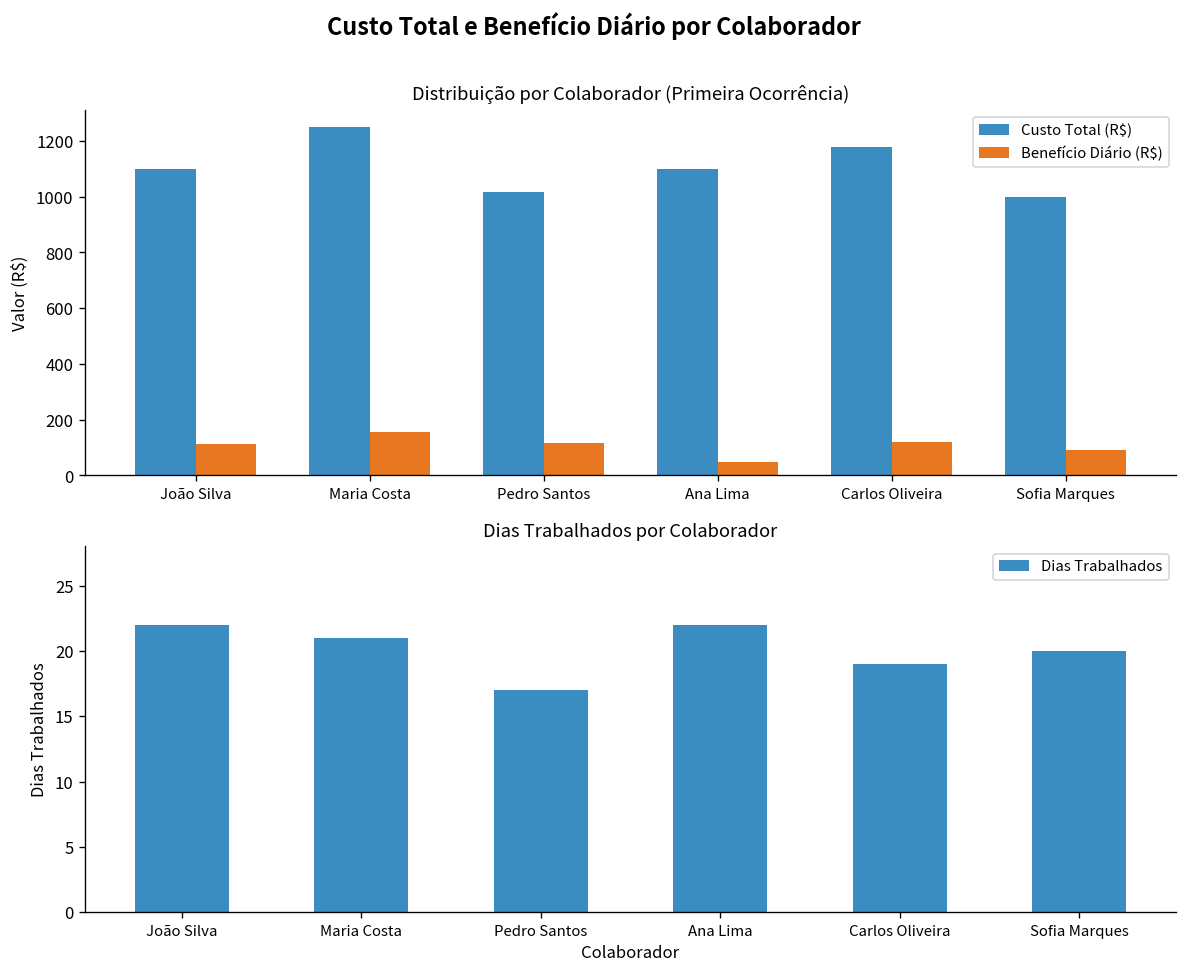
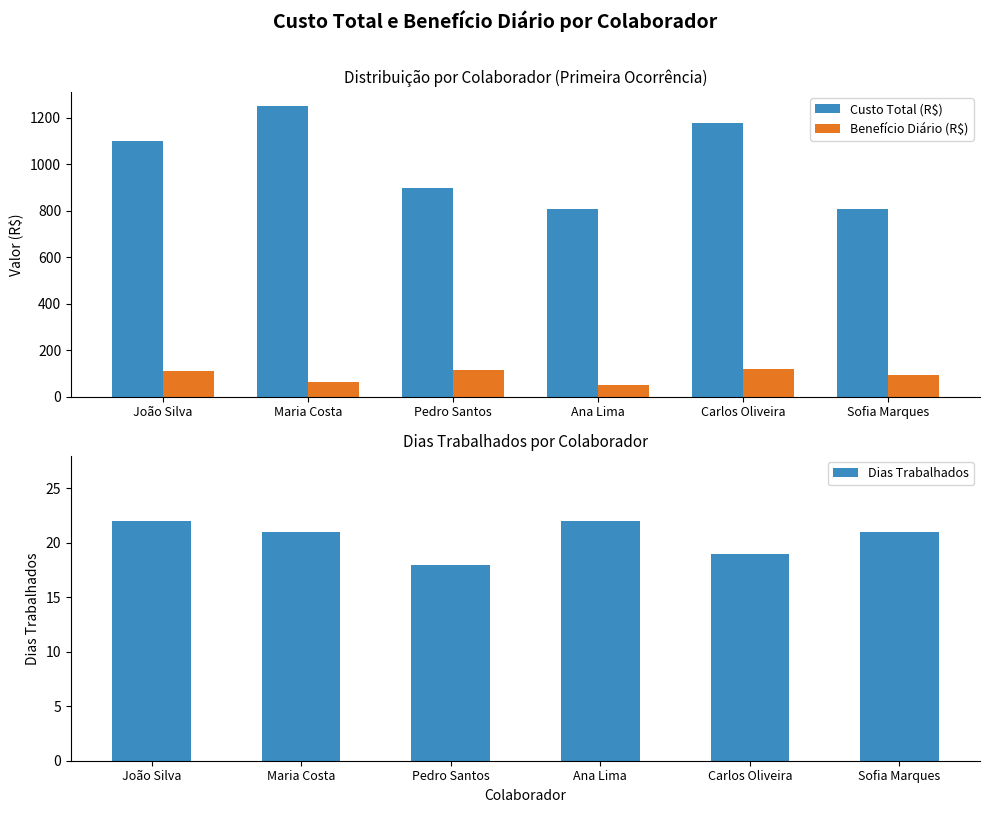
  {
    "Distribuição por Colaborador (Primeira Ocorrência)": {
      "Custo Total (R$)": {
        "João Silva": 1100,
        "Maria Costa": 1250,
-       "Pedro Santos": 1020,
-       "Ana Lima": 1100,
+       "Pedro Santos": 900,
+       "Ana Lima": 810,
        "Carlos Oliveira": 1180,
-       "Sofia Marques": 1000
+       "Sofia Marques": 810
      },
      "Benefício Diário (R$)": {
        "João Silva": 110,
-       "Maria Costa": 160,
+       "Maria Costa": 60,
        "Pedro Santos": 120,
        "Ana Lima": 50,
        "Carlos Oliveira": 120,
        "Sofia Marques": 90
      }
    },
    "Dias Trabalhados por Colaborador": {
      "João Silva": 22,
      "Maria Costa": 21,
-     "Pedro Santos": 17,
+     "Pedro Santos": 18,
      "Ana Lima": 22,
      "Carlos Oliveira": 19,
-     "Sofia Marques": 20
+     "Sofia Marques": 21
    }
  }
